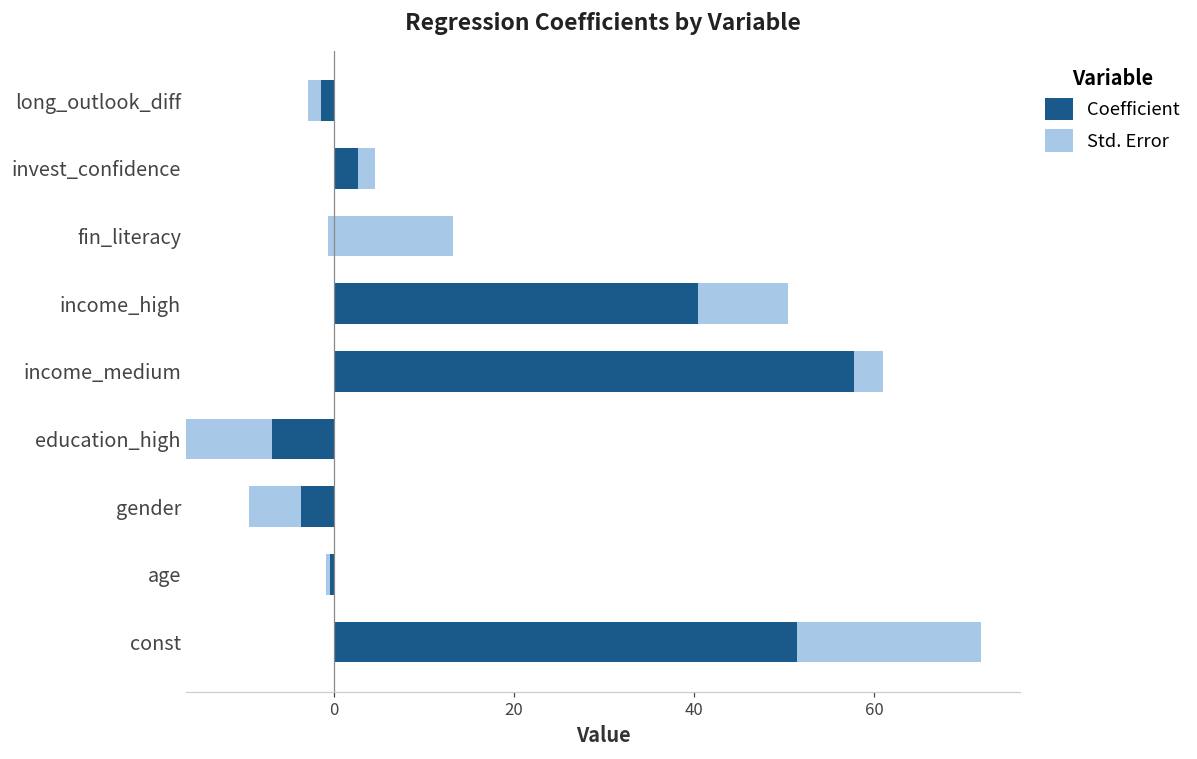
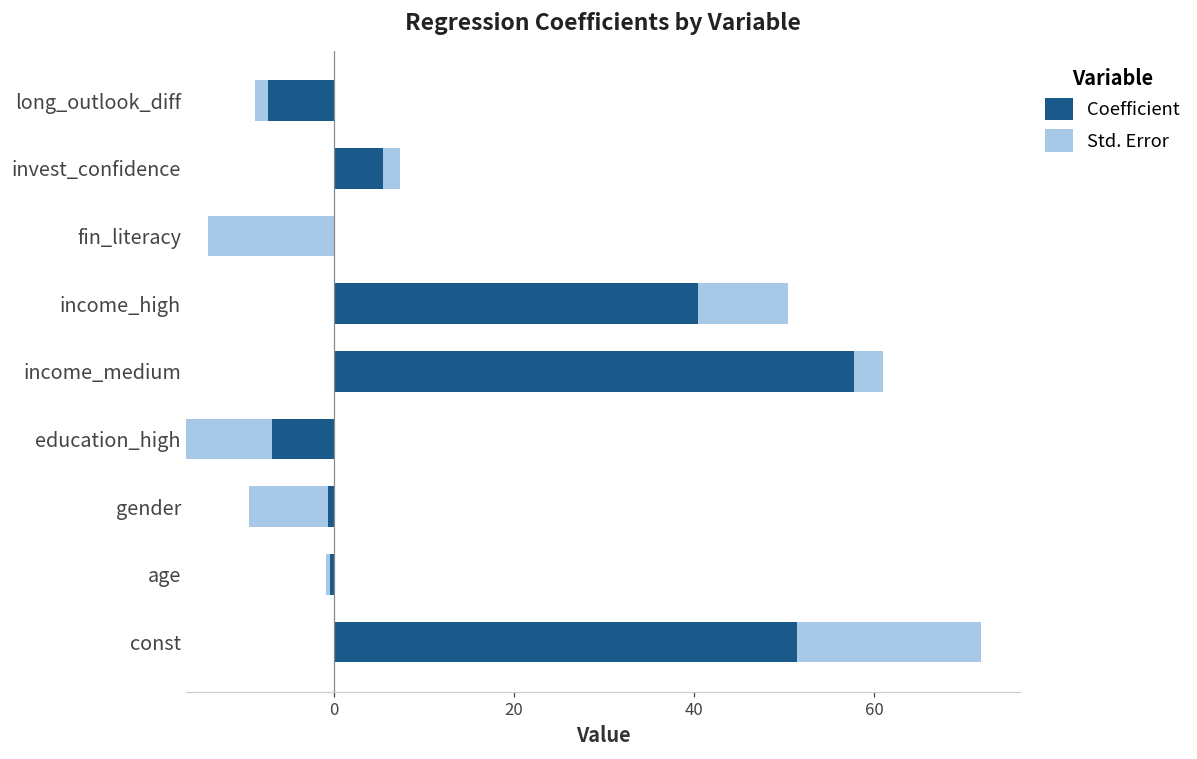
  {
    "Coefficient": {
-     "long_outlook_diff": -3,
-     "invest_confidence": 3,
-     "fin_literacy": -1,
+     "long_outlook_diff": -9,
+     "invest_confidence": 5,
+     "fin_literacy": -14,
      "income_high": 40,
      "income_medium": 58,
      "education_high": -16,
      "gender": -9,
      "age": -1,
      "const": 51
    },
    "Std. Error": {
      "invest_confidence": 2,
      "fin_literacy": 14,
      "income_high": 10,
      "income_medium": 3,
-     "gender": 6,
+     "gender": 9,
      "const": 20
    }
  }
